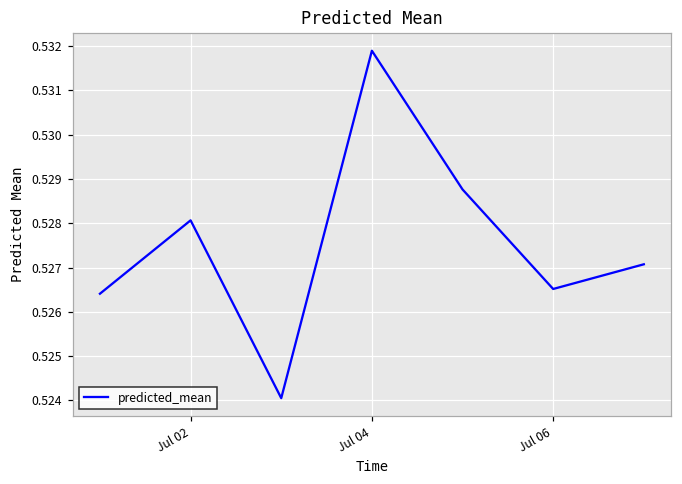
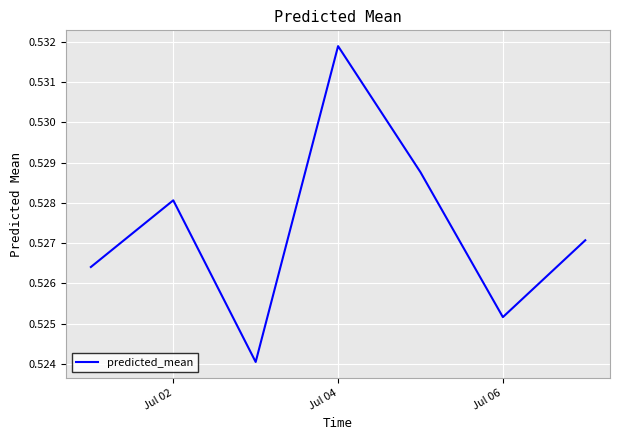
  {
    "Jul 02": 0.5281,
    "Jul 04": 0.5319,
-   "Jul 06": 0.5265
+   "Jul 06": 0.5252
  }
